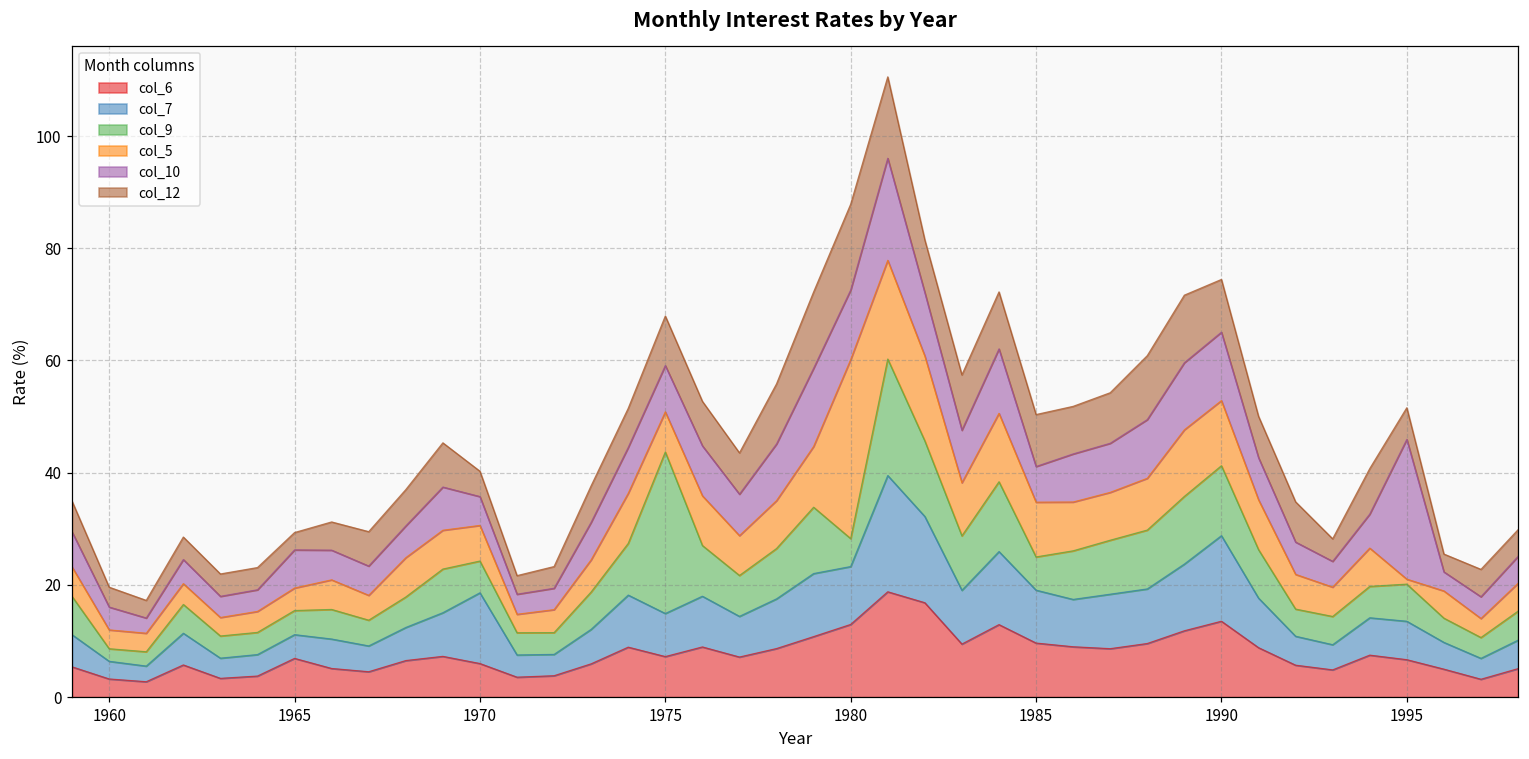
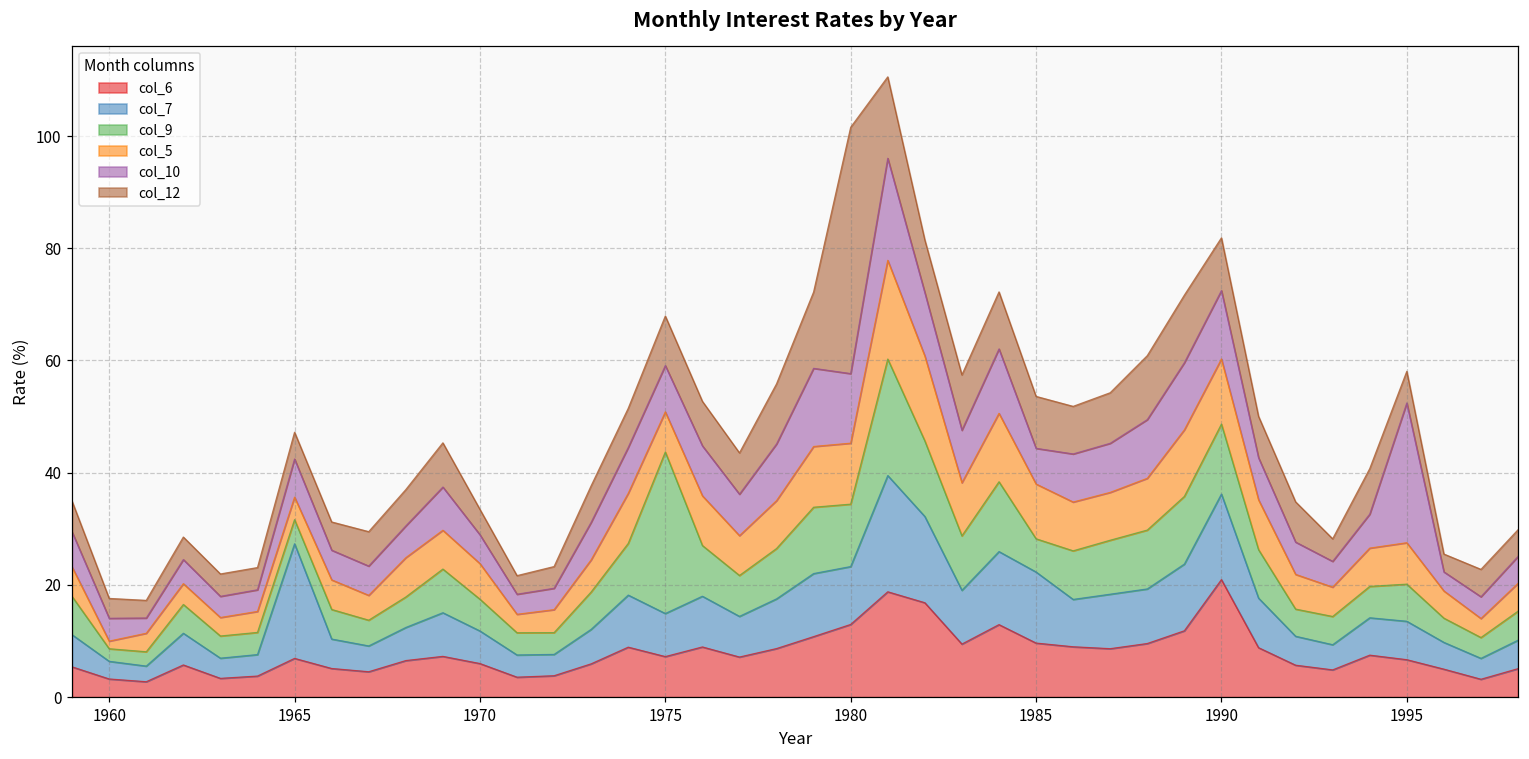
  {
    "col_6": {
      "1960": 3,
      "1965": 7,
      "1970": 6,
      "1975": 7,
      "1980": 13,
      "1985": 10,
-     "1990": 14,
+     "1990": 21,
      "1995": 7
    },
    "col_7": {
      "1960": 3,
-     "1965": 4,
-     "1970": 13,
+     "1965": 20,
+     "1970": 6,
      "1975": 8,
      "1980": 10,
-     "1985": 9,
+     "1985": 13,
      "1990": 15,
      "1995": 7
    },
    "col_9": {
      "1960": 2,
      "1965": 4,
      "1970": 6,
      "1975": 29,
-     "1980": 5,
+     "1980": 11,
      "1985": 6,
      "1990": 12,
      "1995": 7
    },
    "col_5": {
-     "1960": 3,
+     "1960": 1,
      "1965": 4,
      "1970": 6,
      "1975": 7,
-     "1980": 32,
+     "1980": 11,
      "1985": 10,
      "1990": 12,
-     "1995": 1
+     "1995": 7
    },
    "col_10": {
      "1960": 4,
      "1965": 7,
      "1970": 5,
      "1975": 8,
      "1980": 12,
      "1985": 6,
      "1990": 12,
      "1995": 25
    },
    "col_12": {
      "1960": 4,
-     "1965": 3,
+     "1965": 5,
      "1970": 5,
      "1975": 9,
-     "1980": 15,
+     "1980": 44,
      "1985": 9,
      "1990": 9,
      "1995": 6
    }
  }
